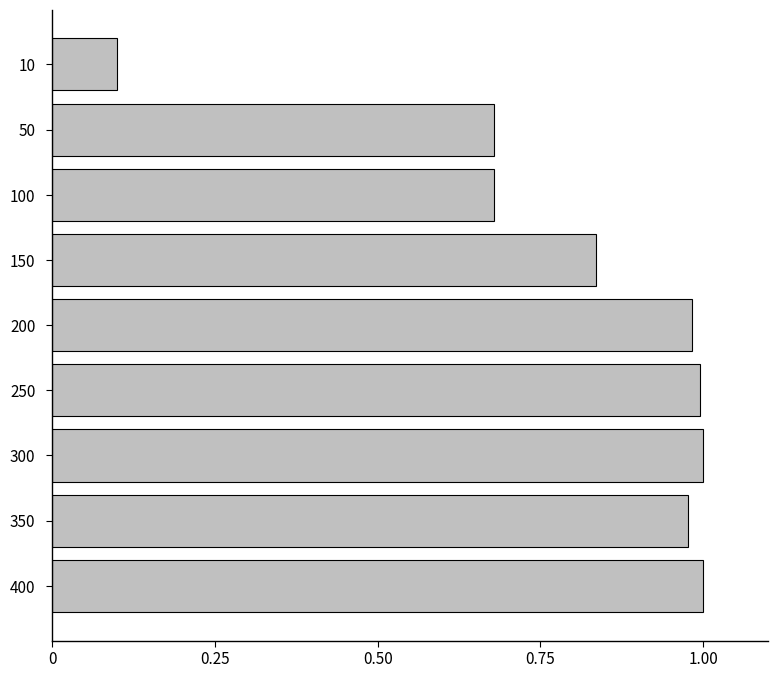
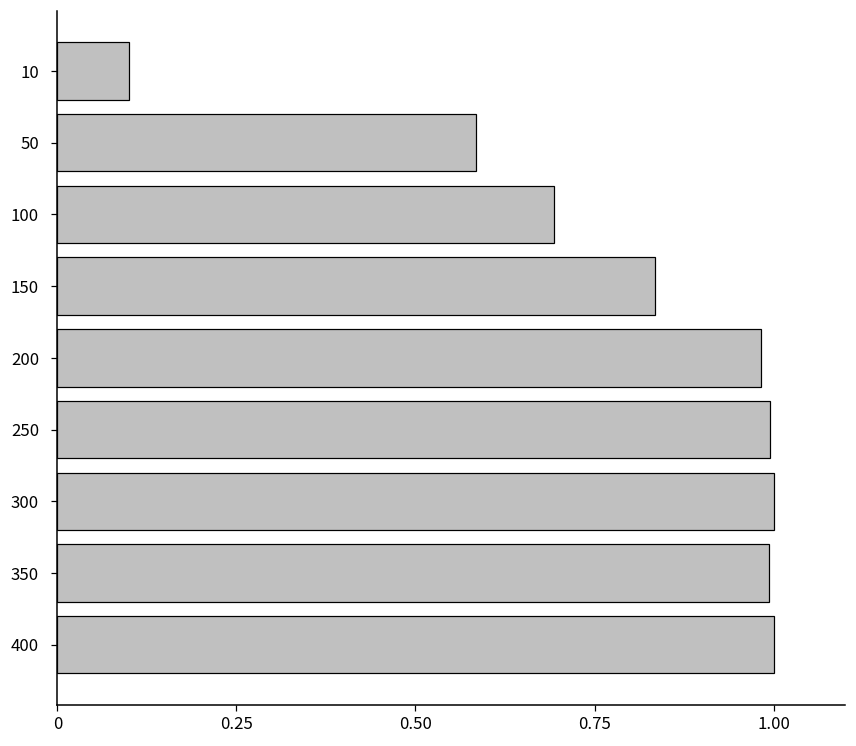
  {
    "10": 0.10,
-   "50": 0.68,
-   "100": 0.68,
+   "50": 0.58,
+   "100": 0.69,
    "150": 0.84,
    "200": 0.98,
    "250": 1.00,
    "300": 1.00,
-   "350": 0.98,
+   "350": 0.99,
    "400": 1.00
  }
